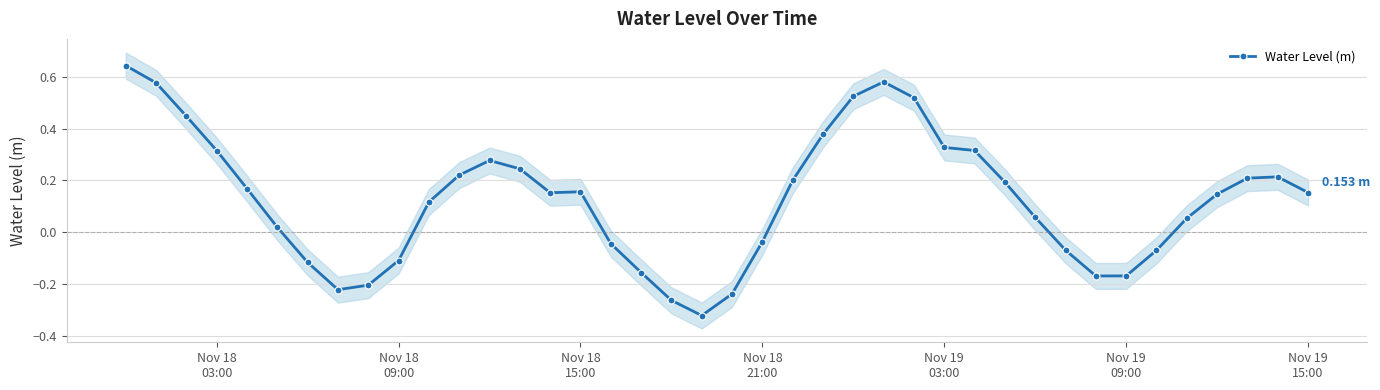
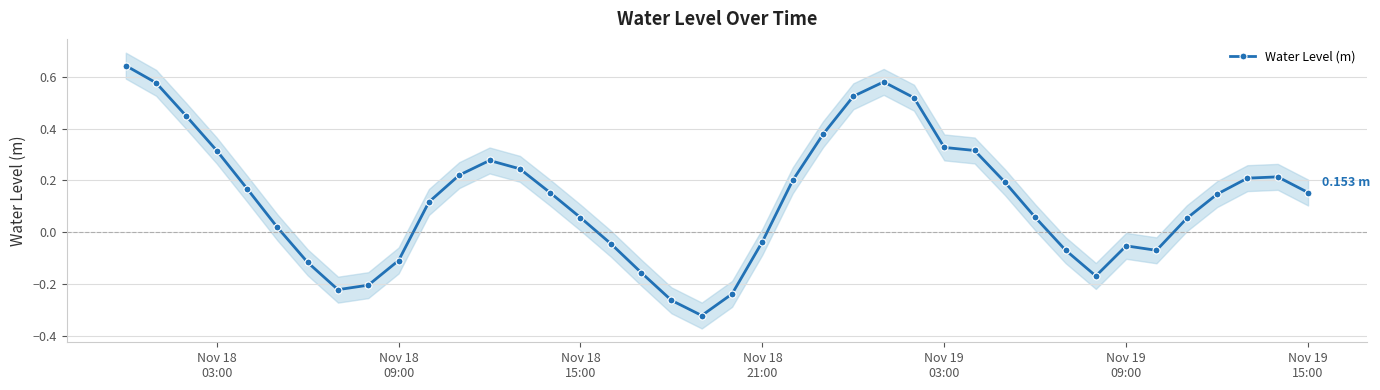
  {
    "Water Level (m)": {
      "Nov 18 03:00": 0.32,
      "Nov 18 09:00": -0.11,
-     "Nov 18 15:00": 0.16,
+     "Nov 18 15:00": 0.06,
      "Nov 18 21:00": -0.04,
      "Nov 19 03:00": 0.33,
-     "Nov 19 09:00": -0.17
+     "Nov 19 09:00": -0.05
    }
  }
